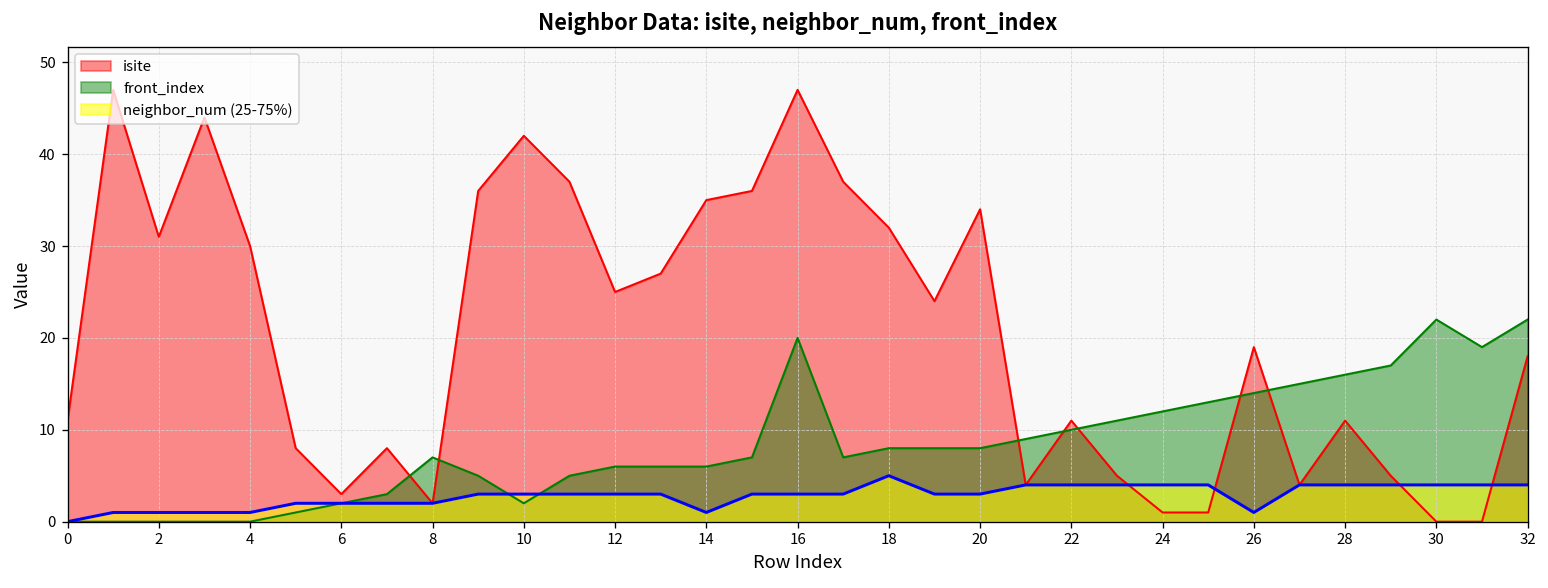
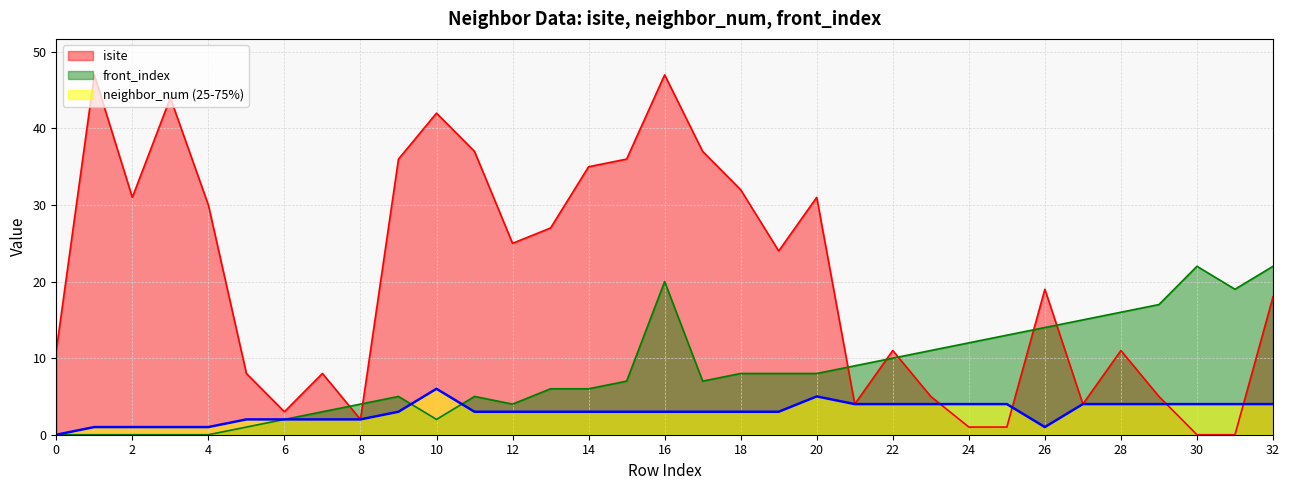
  {
    "isite": {
      "0": 11,
      "2": 31,
      "4": 30,
      "6": 3,
      "10": 42,
      "12": 25,
      "14": 35,
      "16": 47,
      "18": 32,
-     "20": 34,
+     "20": 31,
      "22": 11,
      "24": 1,
      "26": 19,
      "28": 11,
      "30": 0,
      "32": 18
    },
    "front_index": {
      "2": 0,
      "4": 0,
-     "8": 7,
+     "8": 4,
      "10": 2,
-     "12": 6,
+     "12": 4,
      "14": 6,
      "16": 20,
      "18": 8,
      "20": 8,
      "22": 10,
      "24": 12,
      "26": 14,
      "28": 16,
      "30": 22,
      "32": 22
    },
    "neighbor_num (25-75%)": {
      "2": 1,
      "4": 1,
-     "10": 3,
+     "10": 6,
      "12": 3,
-     "14": 1,
+     "14": 3,
      "16": 3,
-     "18": 5,
-     "20": 3,
+     "18": 3,
+     "20": 5,
      "22": 4,
      "24": 4,
      "26": 1,
      "28": 4,
      "30": 4,
      "32": 4
    }
  }
